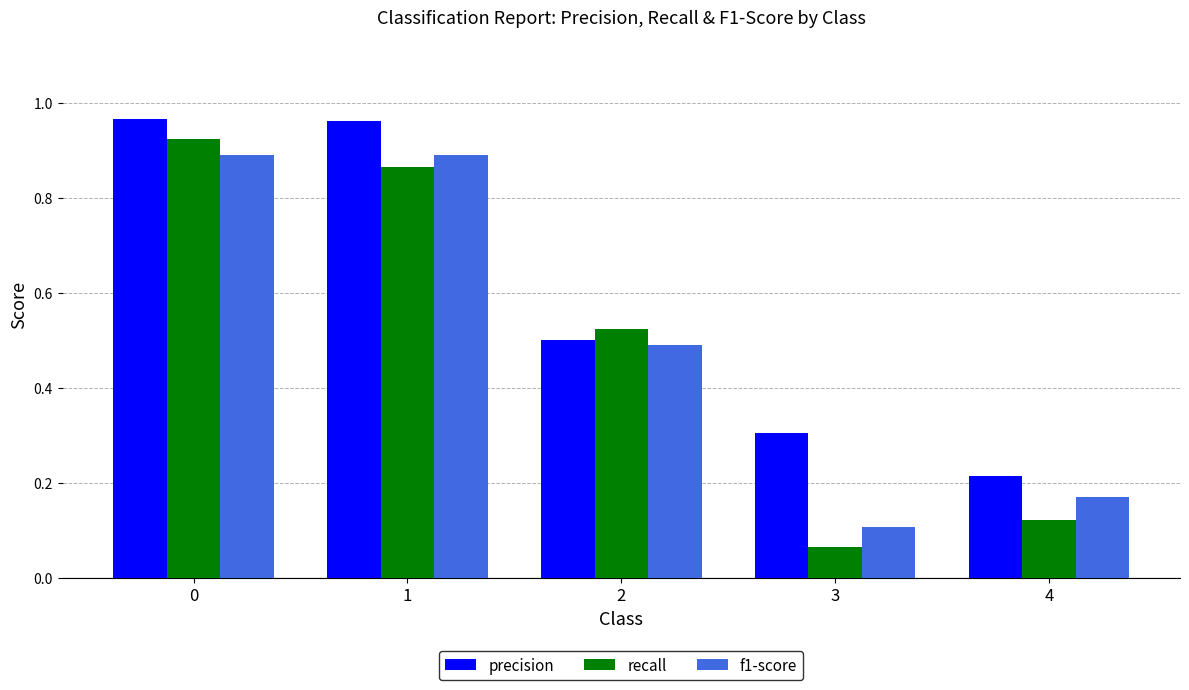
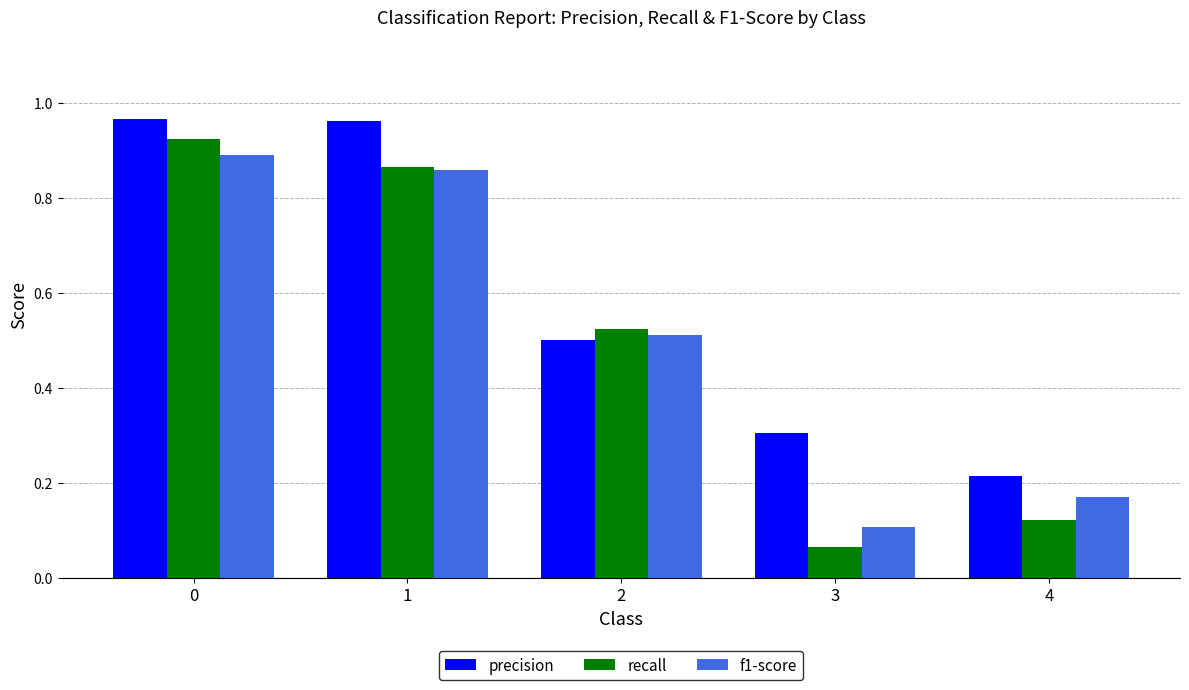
  {
    "precision": {
      "0": 0.97,
      "1": 0.96,
      "2": 0.50,
      "3": 0.30,
      "4": 0.22
    },
    "recall": {
      "0": 0.92,
      "1": 0.86,
      "2": 0.52,
      "3": 0.06,
      "4": 0.12
    },
    "f1-score": {
      "0": 0.89,
-     "1": 0.89,
-     "2": 0.49,
+     "1": 0.86,
+     "2": 0.51,
      "3": 0.11,
      "4": 0.17
    }
  }
